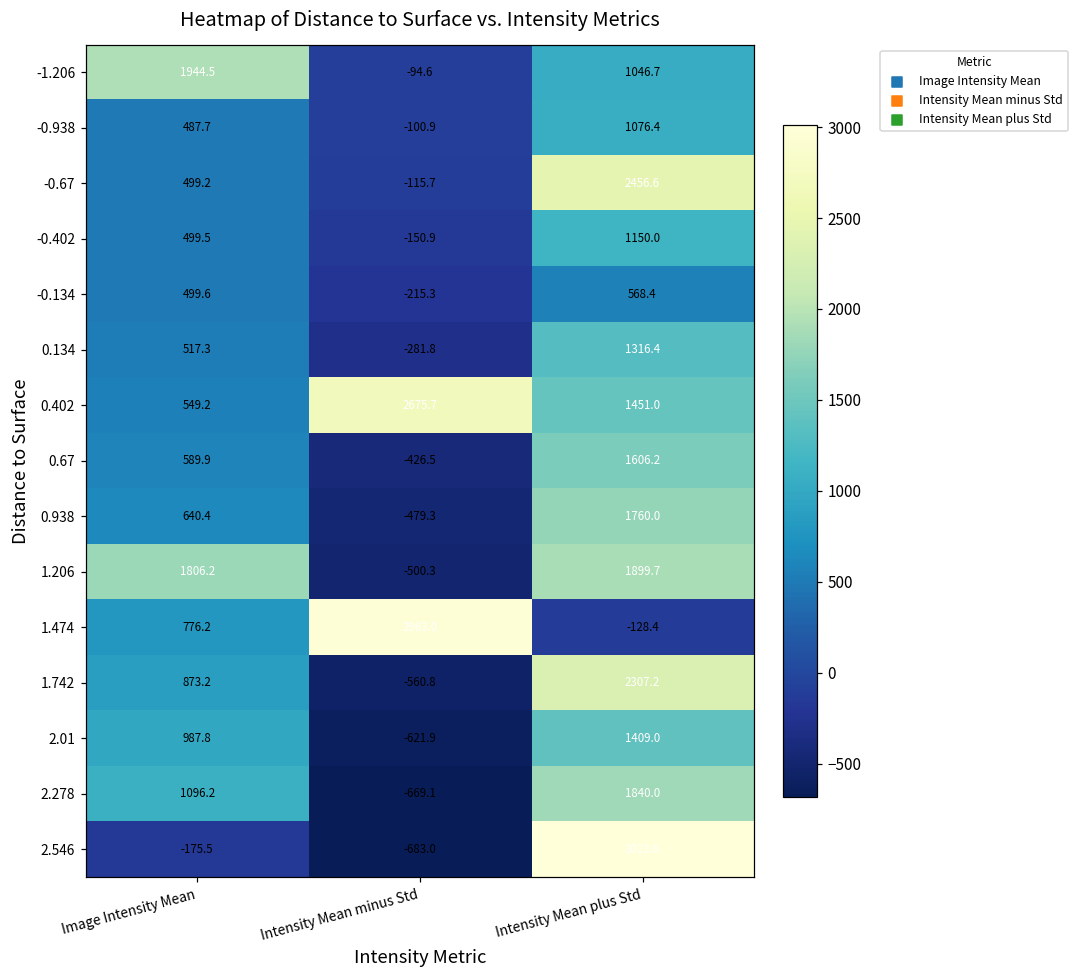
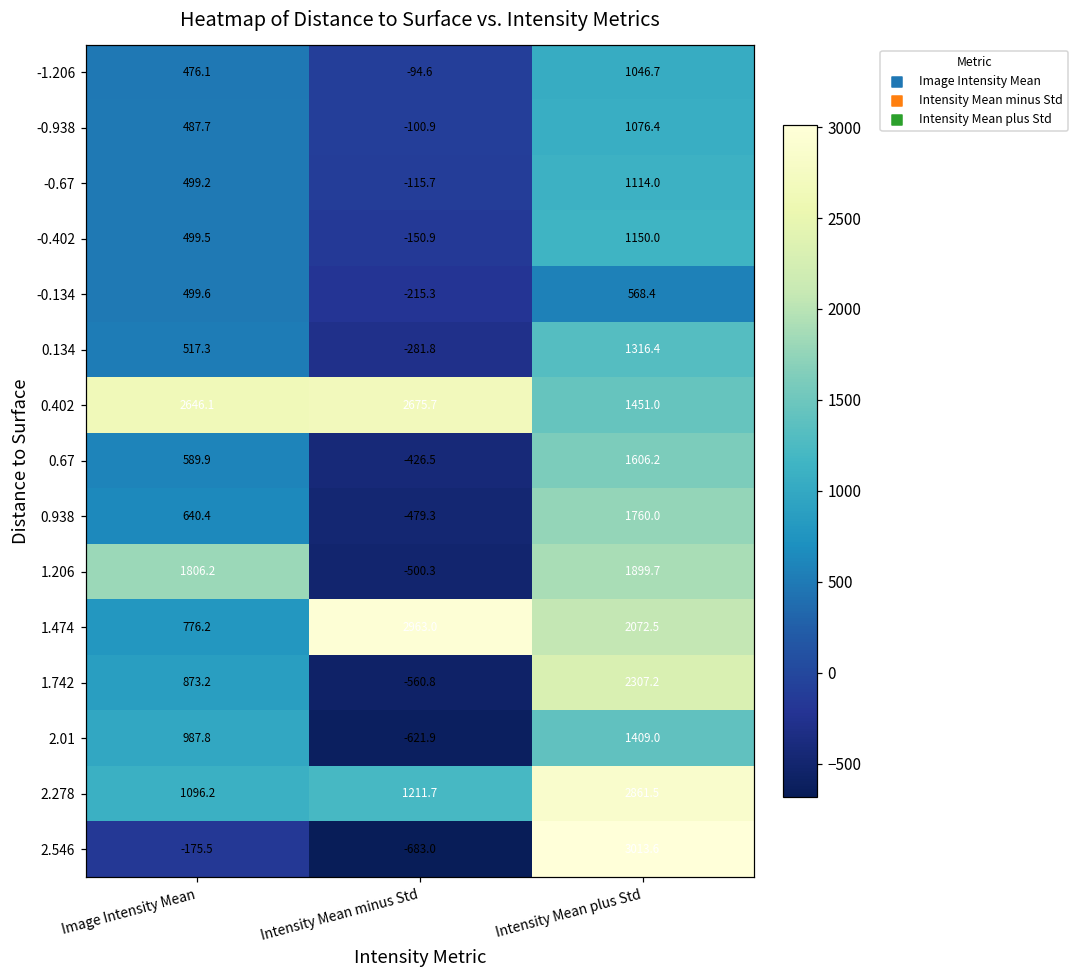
  {
    "-1.206": {
-     "Image Intensity Mean": 1944.5,
+     "Image Intensity Mean": 476.1,
      "Intensity Mean minus Std": -94.6,
      "Intensity Mean plus Std": 1046.7
    },
    "-0.938": {
      "Image Intensity Mean": 487.7,
      "Intensity Mean minus Std": -100.9,
      "Intensity Mean plus Std": 1076.4
    },
    "-0.67": {
      "Image Intensity Mean": 499.2,
      "Intensity Mean minus Std": -115.7,
-     "Intensity Mean plus Std": 2456.6
+     "Intensity Mean plus Std": 1114.0
    },
    "-0.402": {
      "Image Intensity Mean": 499.5,
      "Intensity Mean minus Std": -150.9,
      "Intensity Mean plus Std": 1150.0
    },
    "-0.134": {
      "Image Intensity Mean": 499.6,
      "Intensity Mean minus Std": -215.3,
      "Intensity Mean plus Std": 568.4
    },
    "0.134": {
      "Image Intensity Mean": 517.3,
      "Intensity Mean minus Std": -281.8,
      "Intensity Mean plus Std": 1316.4
    },
    "0.402": {
-     "Image Intensity Mean": 549.2,
+     "Image Intensity Mean": 2646.1,
      "Intensity Mean minus Std": 2675.7,
      "Intensity Mean plus Std": 1451.0
    },
    "0.67": {
      "Image Intensity Mean": 589.9,
      "Intensity Mean minus Std": -426.5,
      "Intensity Mean plus Std": 1606.2
    },
    "0.938": {
      "Image Intensity Mean": 640.4,
      "Intensity Mean minus Std": -479.3,
      "Intensity Mean plus Std": 1760.0
    },
    "1.206": {
      "Image Intensity Mean": 1806.2,
      "Intensity Mean minus Std": -500.3,
      "Intensity Mean plus Std": 1899.7
    },
    "1.474": {
      "Image Intensity Mean": 776.2,
-     "Intensity Mean plus Std": -128.4
+     "Intensity Mean plus Std": 2072.5
    },
    "1.742": {
      "Image Intensity Mean": 873.2,
      "Intensity Mean minus Std": -560.8,
      "Intensity Mean plus Std": 2307.2
    },
    "2.01": {
      "Image Intensity Mean": 987.8,
      "Intensity Mean minus Std": -621.9,
      "Intensity Mean plus Std": 1409.0
    },
    "2.278": {
      "Image Intensity Mean": 1096.2,
-     "Intensity Mean minus Std": -669.1,
-     "Intensity Mean plus Std": 1840.0
+     "Intensity Mean minus Std": 1211.7,
+     "Intensity Mean plus Std": 2861.5
    },
    "2.546": {
      "Image Intensity Mean": -175.5,
      "Intensity Mean minus Std": -683.0
    }
  }
